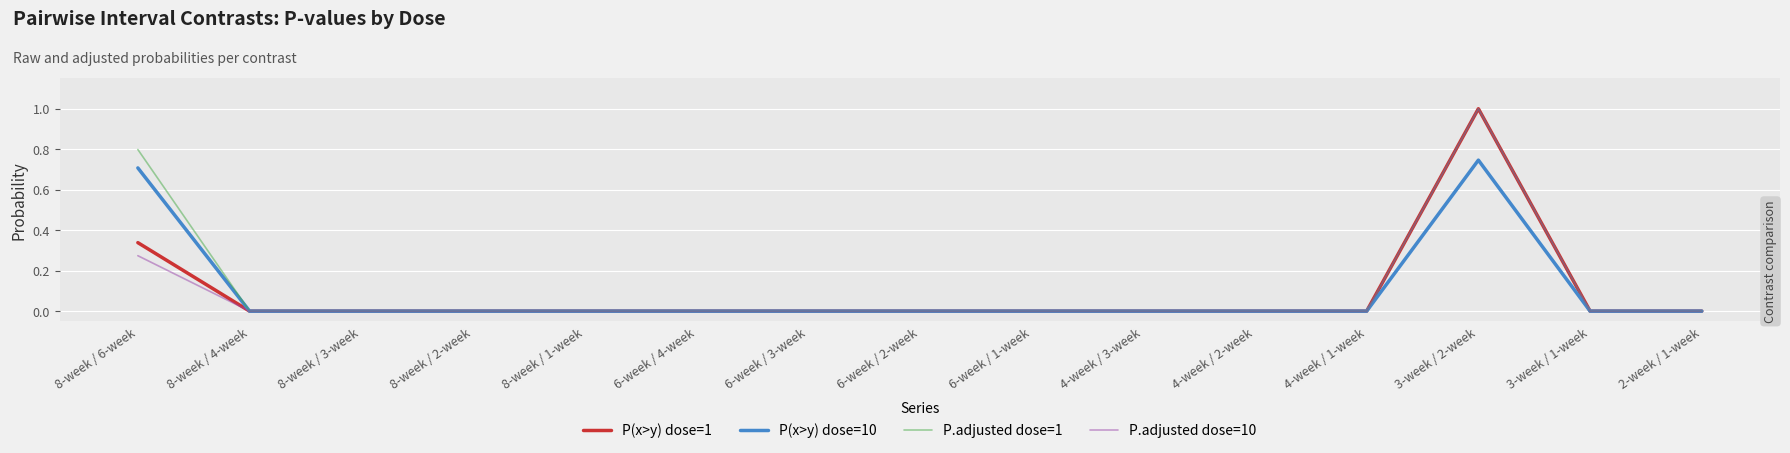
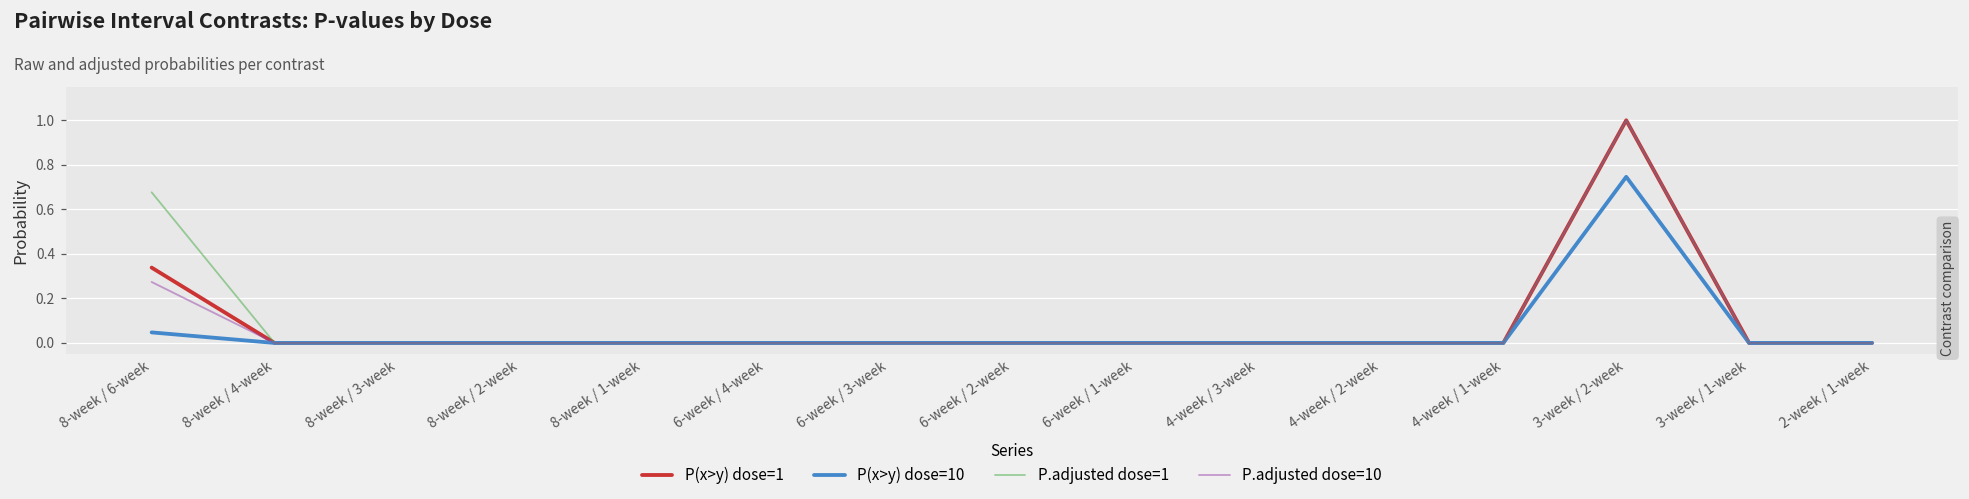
  {
    "P(x>y) dose=1": {
      "8-week / 6-week": 0.34
    },
    "P(x>y) dose=10": {
-     "8-week / 6-week": 0.71,
+     "8-week / 6-week": 0.05,
      "3-week / 2-week": 0.75
    },
    "P.adjusted dose=1": {
-     "8-week / 6-week": 0.80
+     "8-week / 6-week": 0.68
    },
    "P.adjusted dose=10": {
      "8-week / 6-week": 0.27
    }
  }
